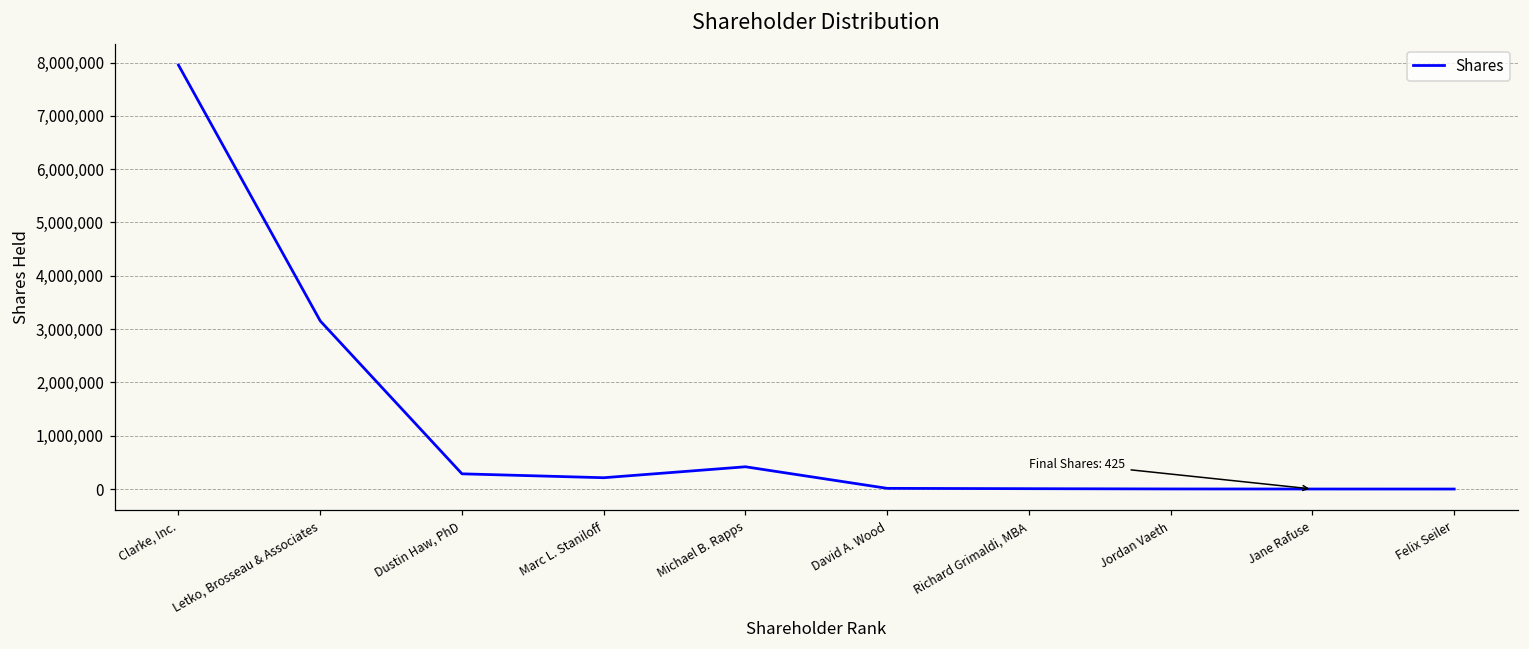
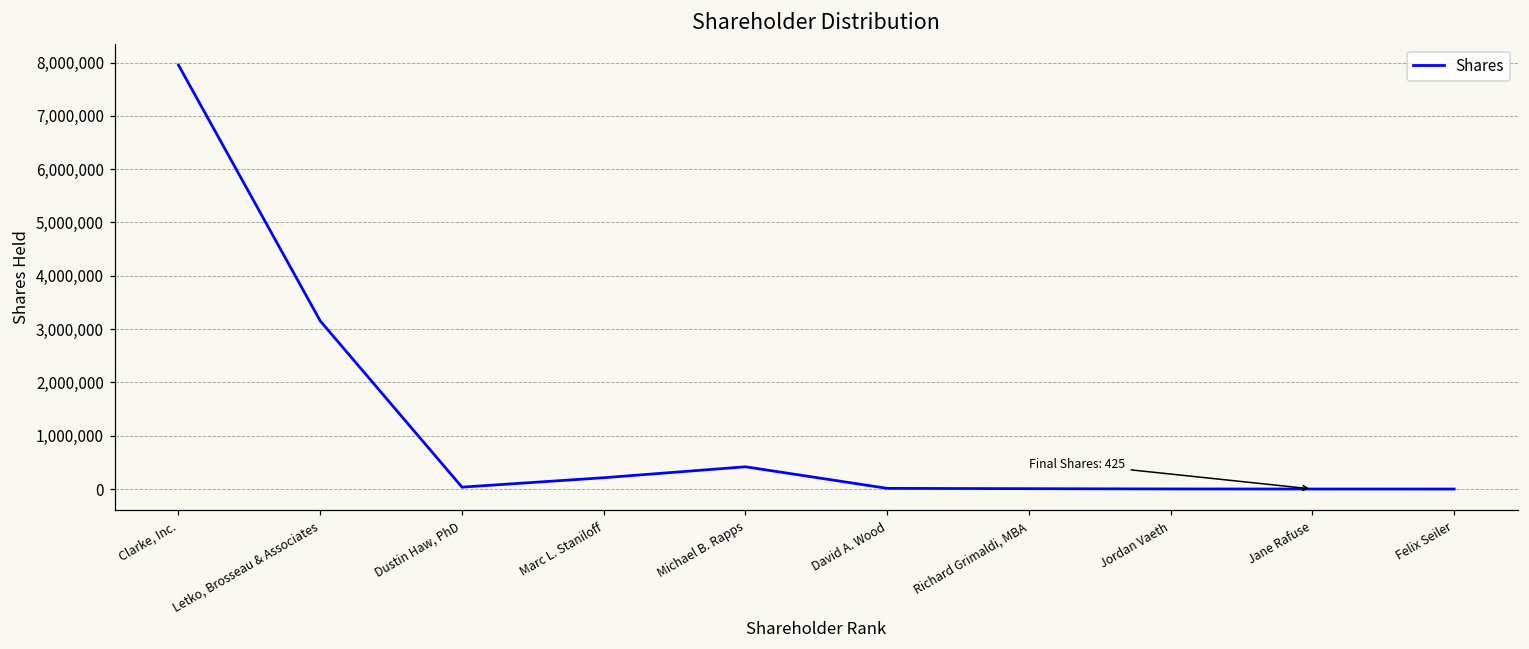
  {
    "Clarke, Inc.": "8,000,000",
    "Letko, Brosseau & Associates": "3,200,000",
-   "Dustin Haw, PhD": "300,000",
+   "Dustin Haw, PhD": "0",
    "Marc L. Staniloff": "200,000",
    "Michael B. Rapps": "400,000",
    "David A. Wood": "0",
    "Jane Rafuse": "0",
    "Felix Seiler": "0"
  }
